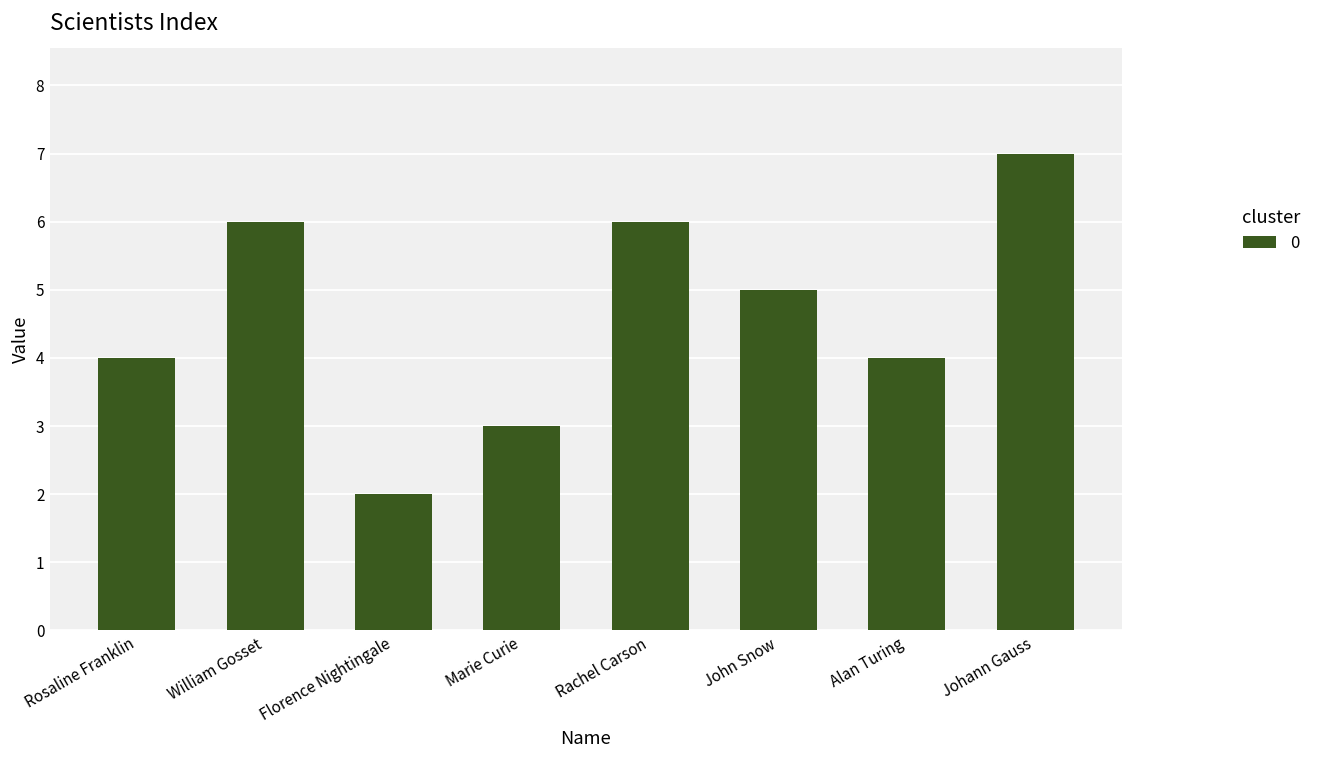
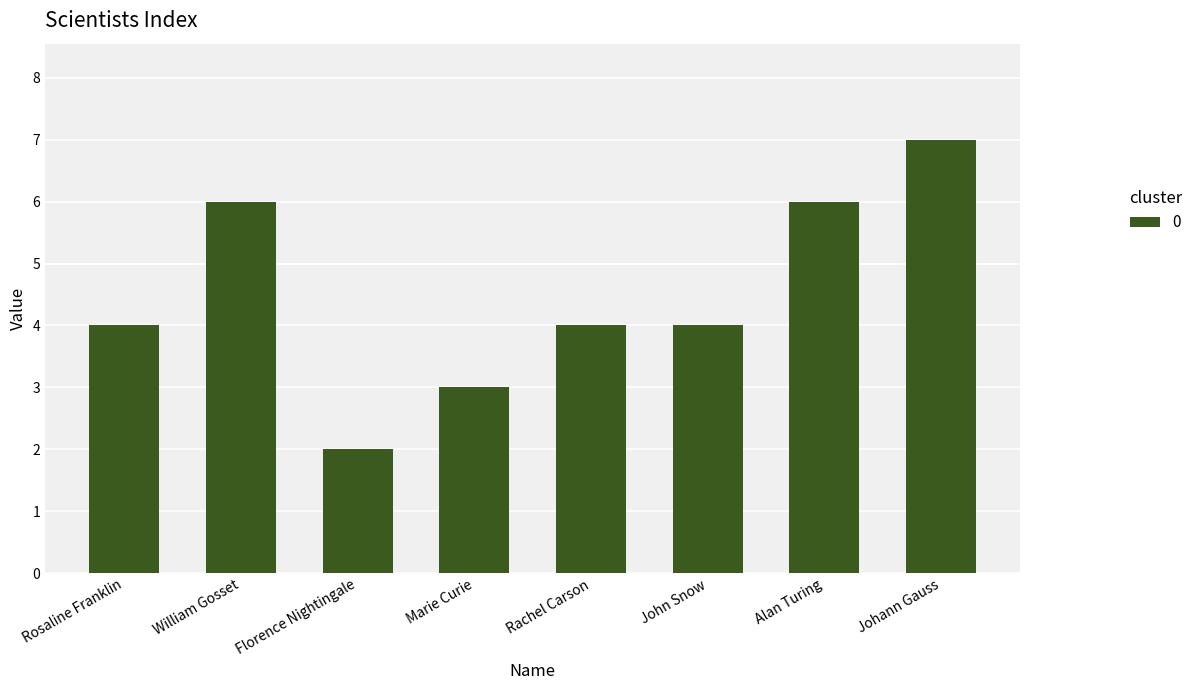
  {
    "Rosaline Franklin": 4,
    "William Gosset": 6,
    "Florence Nightingale": 2,
    "Marie Curie": 3,
-   "Rachel Carson": 6,
-   "John Snow": 5,
-   "Alan Turing": 4,
+   "Rachel Carson": 4,
+   "John Snow": 4,
+   "Alan Turing": 6,
    "Johann Gauss": 7
  }
